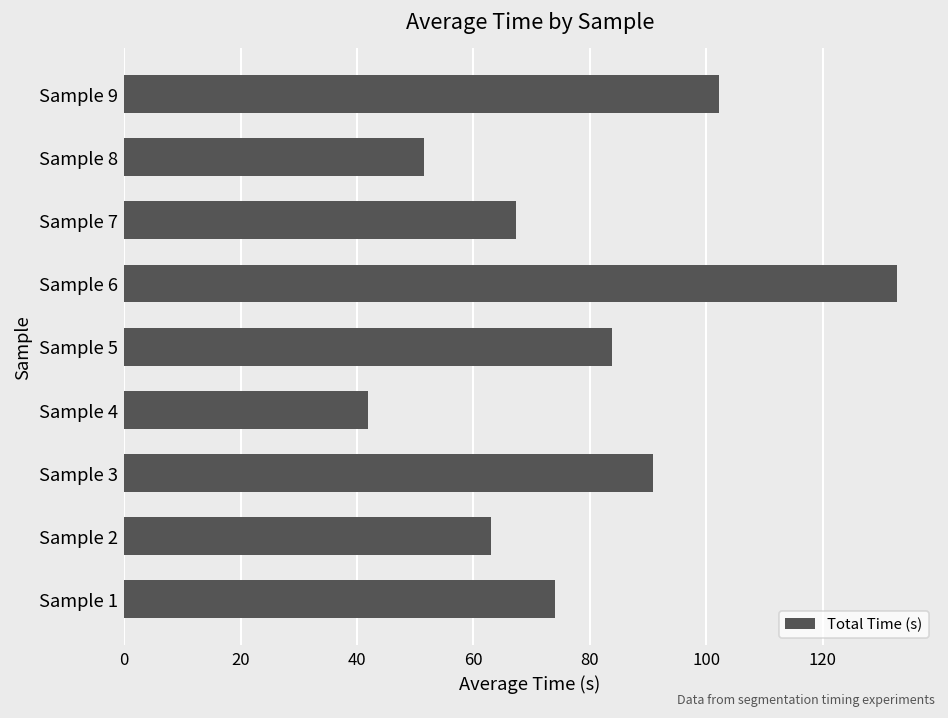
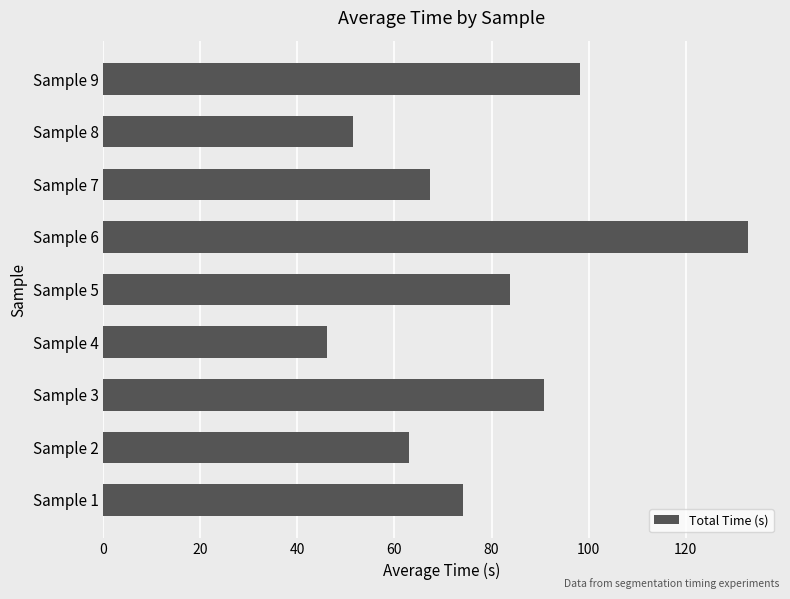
  {
-   "Sample 9": 102,
+   "Sample 9": 98,
    "Sample 8": 51,
    "Sample 7": 67,
    "Sample 6": 133,
    "Sample 5": 84,
-   "Sample 4": 42,
+   "Sample 4": 46,
    "Sample 3": 91,
    "Sample 2": 63,
    "Sample 1": 74
  }
